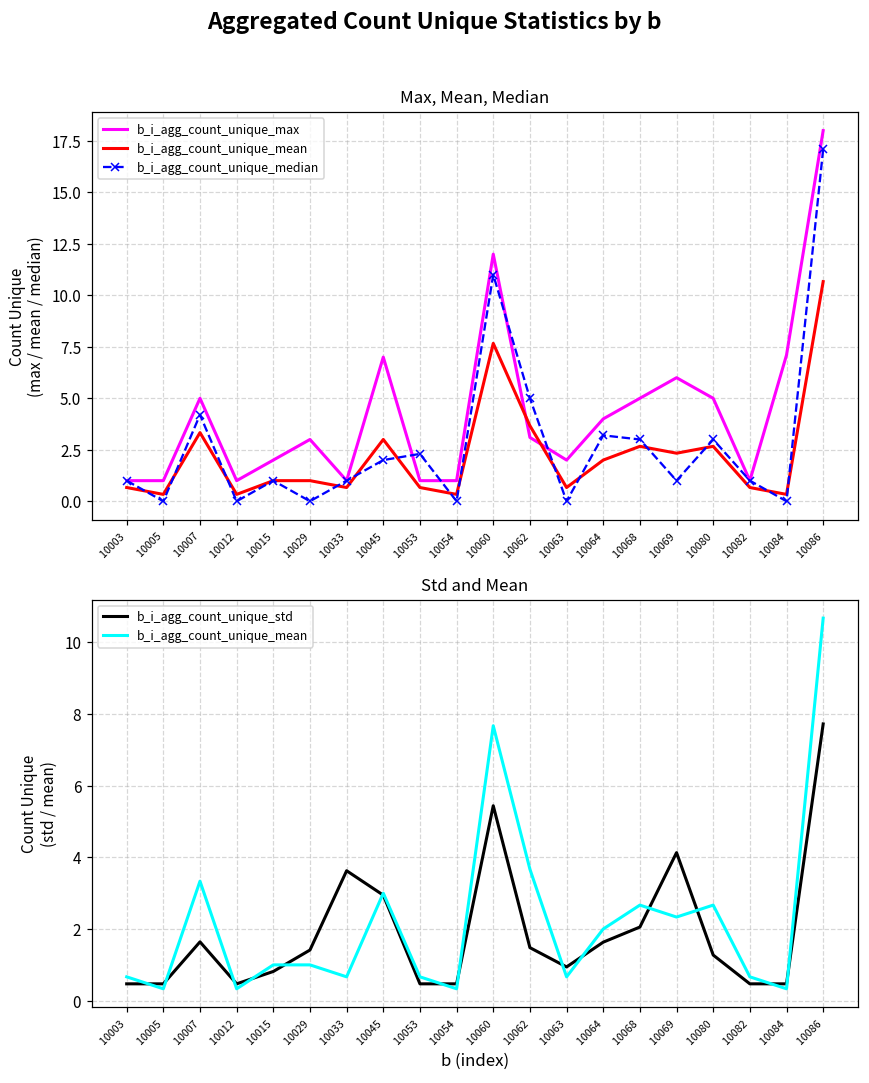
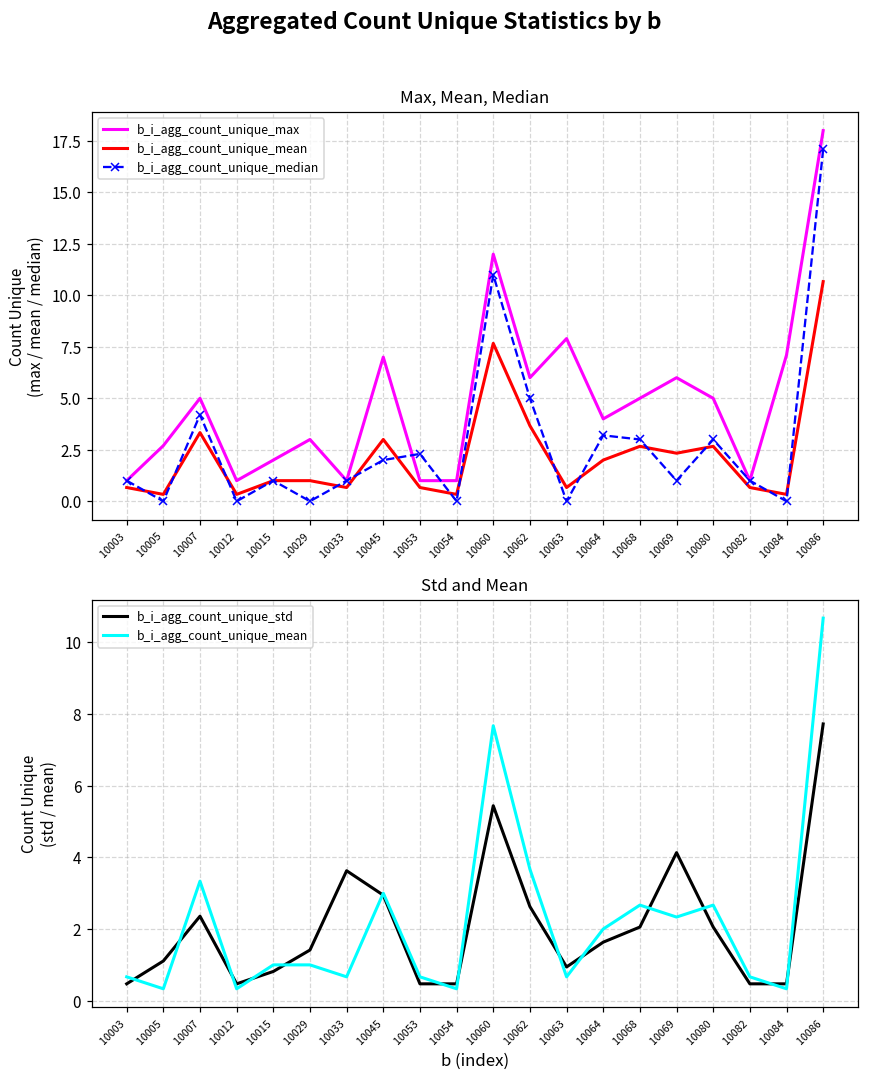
  {
    "Max, Mean, Median": {
      "b_i_agg_count_unique_max": {
-       "10005": 1.0,
+       "10005": 2.7,
        "10007": 5.0,
        "10012": 1.0,
        "10015": 2.0,
        "10029": 3.0,
        "10045": 7.0,
        "10053": 1.0,
        "10054": 1.0,
        "10060": 12.0,
-       "10062": 3.1,
-       "10063": 2.0,
+       "10062": 6.0,
+       "10063": 7.9,
        "10064": 4.0,
        "10068": 5.0,
        "10069": 6.0,
        "10080": 5.0,
        "10084": 7.1,
        "10086": 18.0
      },
      "b_i_agg_count_unique_median": {
        "10005": 0.0,
        "10007": 4.2,
        "10012": 0.0,
        "10029": 0.0,
        "10045": 2.0,
        "10053": 2.3,
        "10054": 0.0,
        "10060": 11.0,
        "10062": 5.0,
        "10063": 0.0,
        "10064": 3.2,
        "10068": 3.0,
        "10069": 1.0,
        "10080": 3.0,
        "10084": 0.0,
        "10086": 17.1
      }
    },
    "Std and Mean": {
      "b_i_agg_count_unique_std": {
        "10003": 0.5,
-       "10005": 0.5,
-       "10007": 1.6,
+       "10005": 1.1,
+       "10007": 2.4,
        "10012": 0.5,
        "10015": 0.8,
        "10029": 1.4,
        "10033": 3.6,
        "10053": 0.5,
        "10054": 0.5,
        "10060": 5.4,
-       "10062": 1.5,
+       "10062": 2.6,
        "10063": 0.9,
        "10064": 1.6,
        "10068": 2.1,
        "10069": 4.1,
-       "10080": 1.3,
+       "10080": 2.1,
        "10082": 0.5,
        "10084": 0.5,
        "10086": 7.7
      },
      "b_i_agg_count_unique_mean": {
        "10003": 0.7,
        "10005": 0.3,
        "10007": 3.3,
        "10012": 0.3,
        "10015": 1.0,
        "10029": 1.0,
        "10033": 0.7,
        "10053": 0.7,
        "10054": 0.3,
        "10060": 7.7,
        "10062": 3.7,
        "10063": 0.7,
        "10064": 2.0,
        "10068": 2.7,
        "10069": 2.3,
        "10080": 2.7,
        "10082": 0.7,
        "10084": 0.3,
        "10086": 10.7
      }
    }
  }
